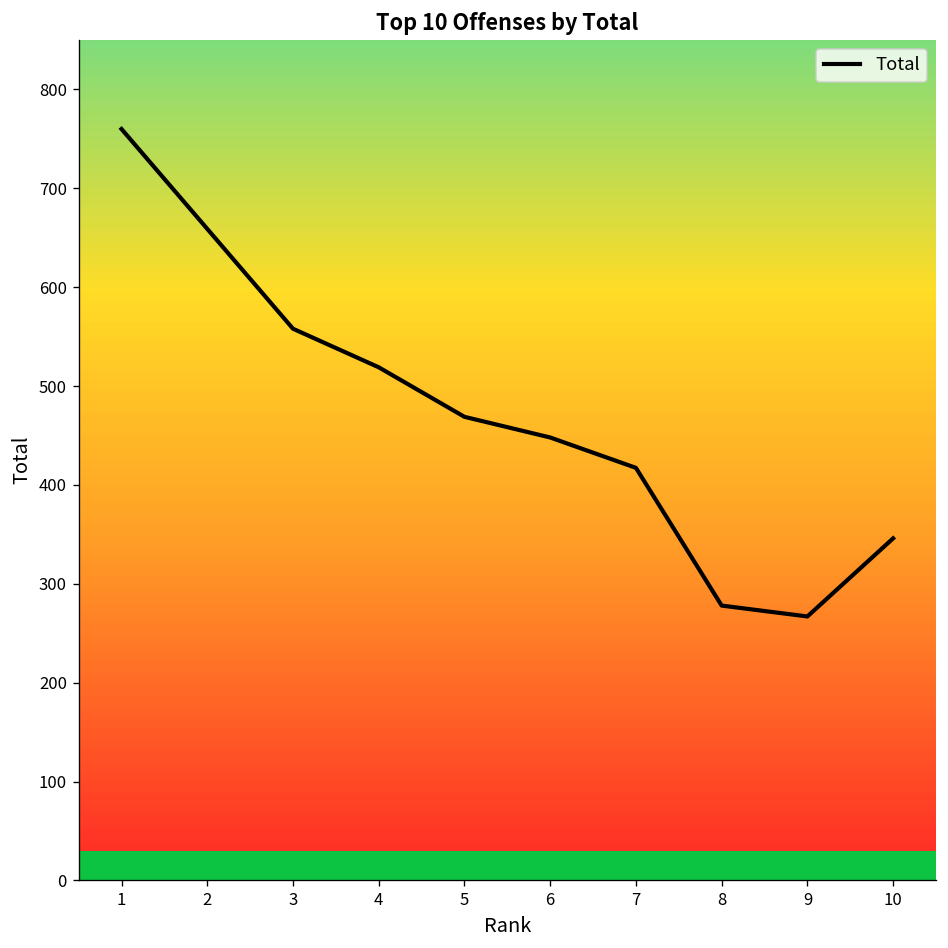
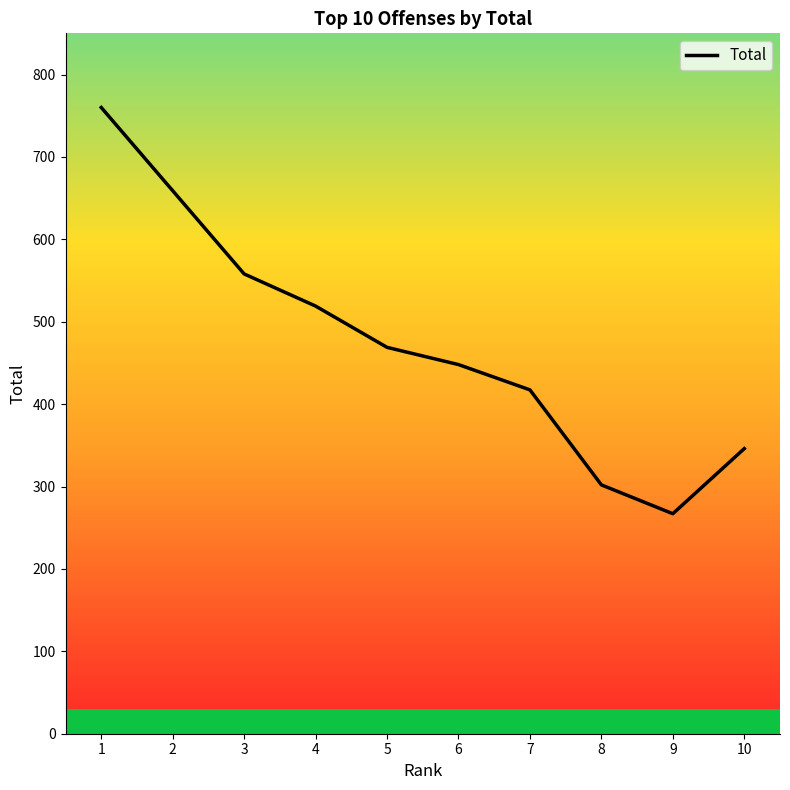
  {
    "Total": {
      "1": 760,
      "2": 660,
      "3": 560,
      "4": 520,
      "5": 470,
      "6": 450,
      "7": 420,
-     "8": 280,
+     "8": 300,
      "9": 270,
      "10": 350
    }
  }
